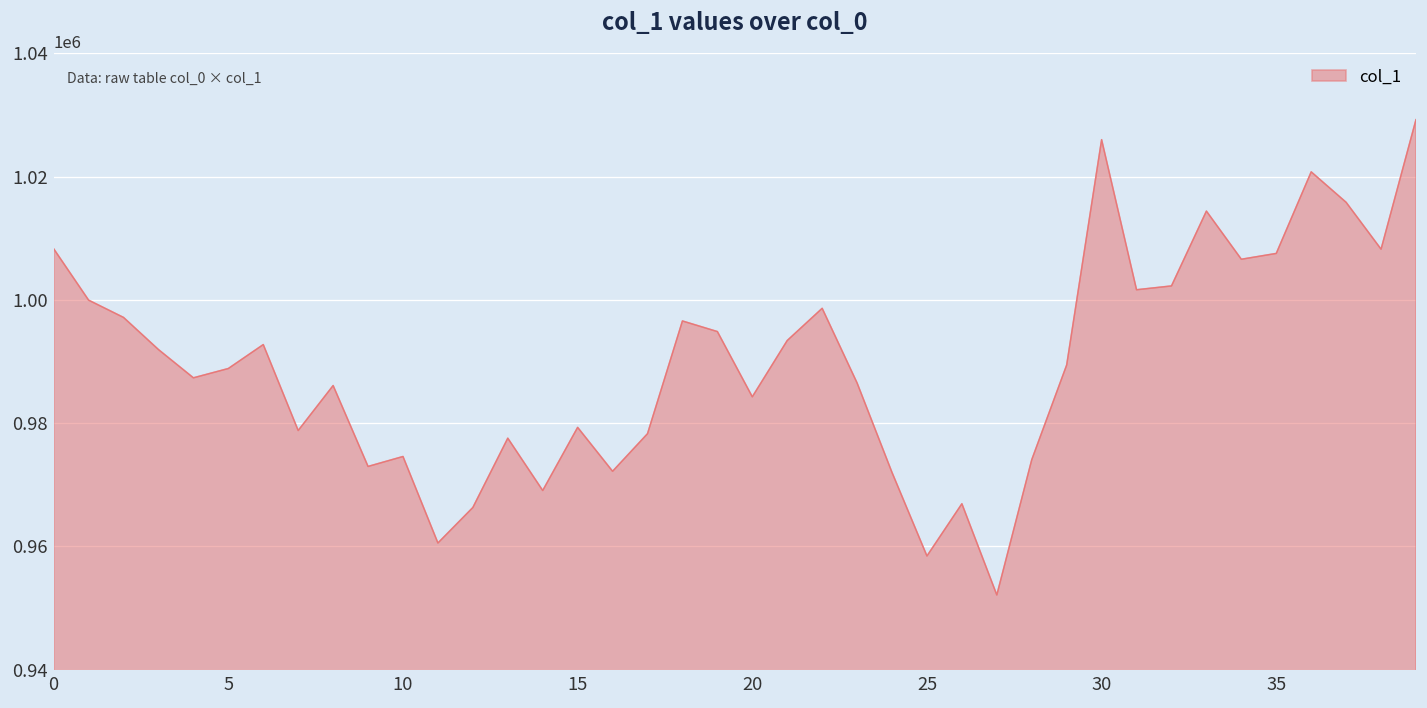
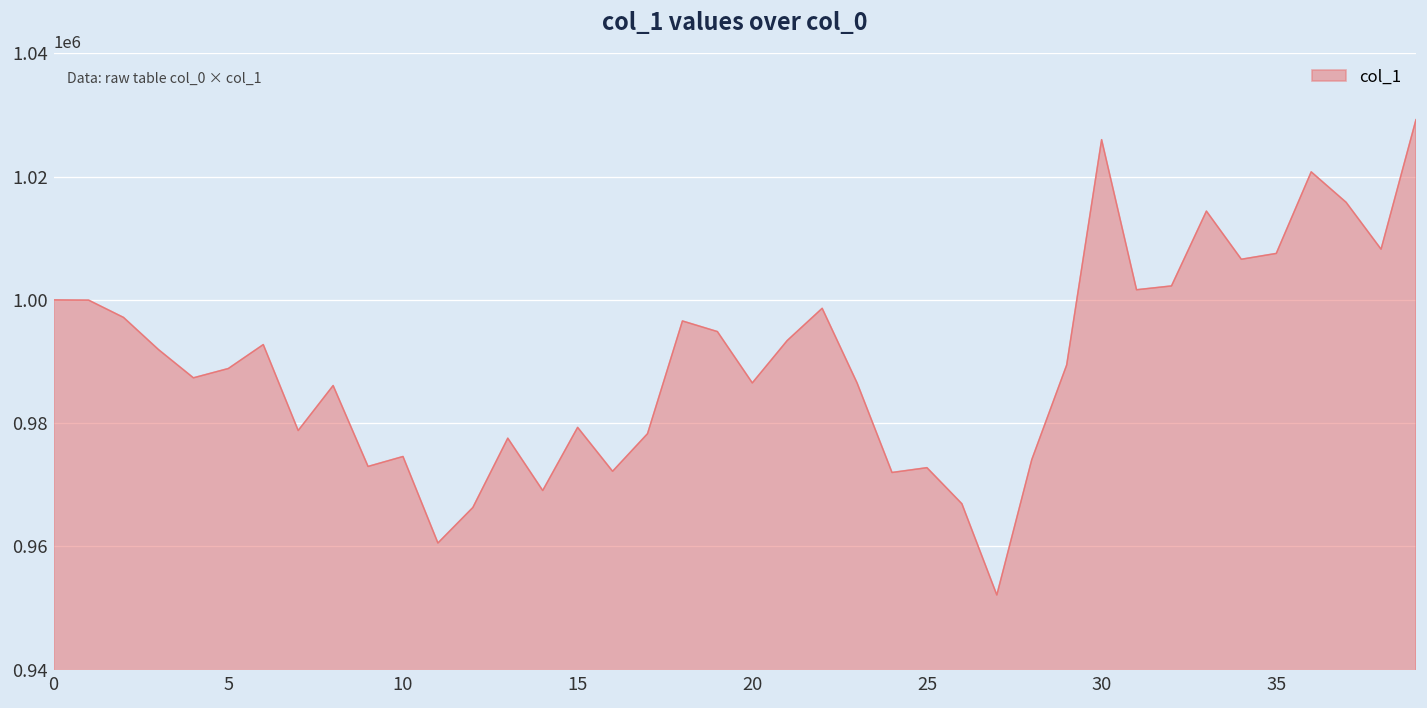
  {
-   "0": 1008000,
+   "0": 1000000,
    "5": 989000,
    "10": 975000,
    "15": 979000,
-   "20": 984000,
-   "25": 958000,
+   "20": 987000,
+   "25": 973000,
    "30": 1026000,
    "35": 1008000
  }
